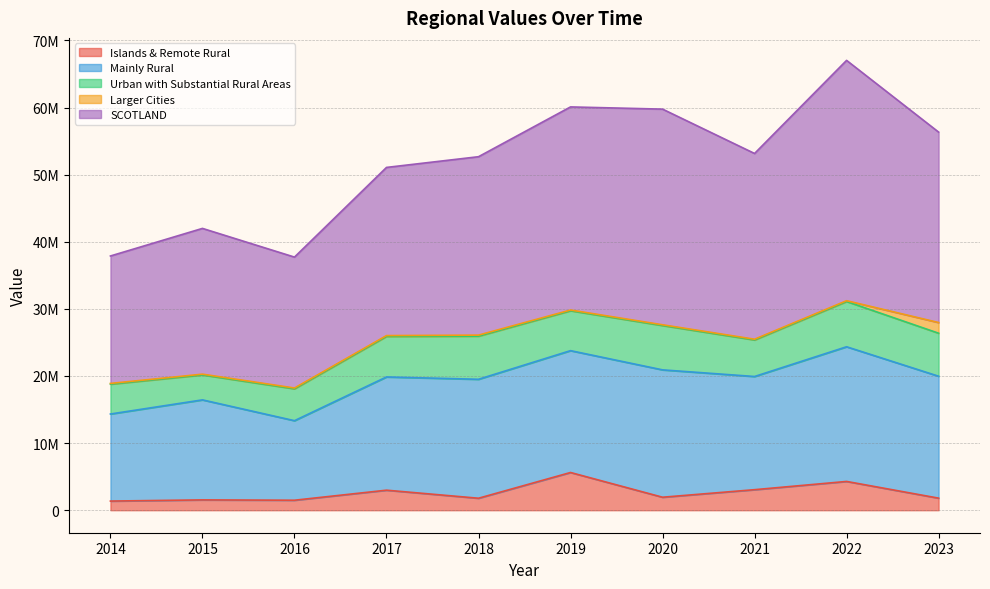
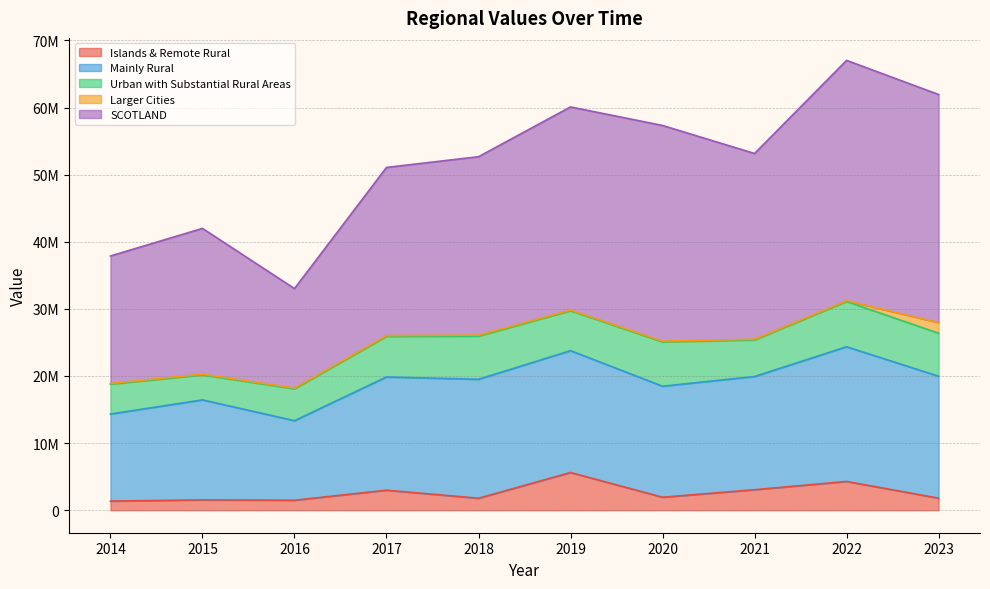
  {
    "Islands & Remote Rural": {
      "2014": 1000000,
      "2015": 2000000,
      "2016": 1000000,
      "2017": 3000000,
      "2018": 2000000,
      "2019": 6000000,
      "2020": 2000000,
      "2021": 3000000,
      "2022": 4000000,
      "2023": 2000000
    },
    "Mainly Rural": {
      "2014": 13000000,
      "2015": 15000000,
      "2016": 12000000,
      "2017": 17000000,
      "2018": 18000000,
      "2019": 18000000,
-     "2020": 19000000,
+     "2020": 17000000,
      "2021": 17000000,
      "2022": 20000000,
      "2023": 18000000
    },
    "Urban with Substantial Rural Areas": {
      "2023": 6000000
    },
    "Larger Cities": {
      "2023": 2000000
    },
    "SCOTLAND": {
      "2014": 19000000,
      "2015": 22000000,
-     "2016": 20000000,
+     "2016": 15000000,
      "2017": 25000000,
      "2018": 27000000,
      "2019": 30000000,
      "2020": 32000000,
      "2021": 28000000,
      "2022": 36000000,
-     "2023": 28000000
+     "2023": 34000000
    }
  }
